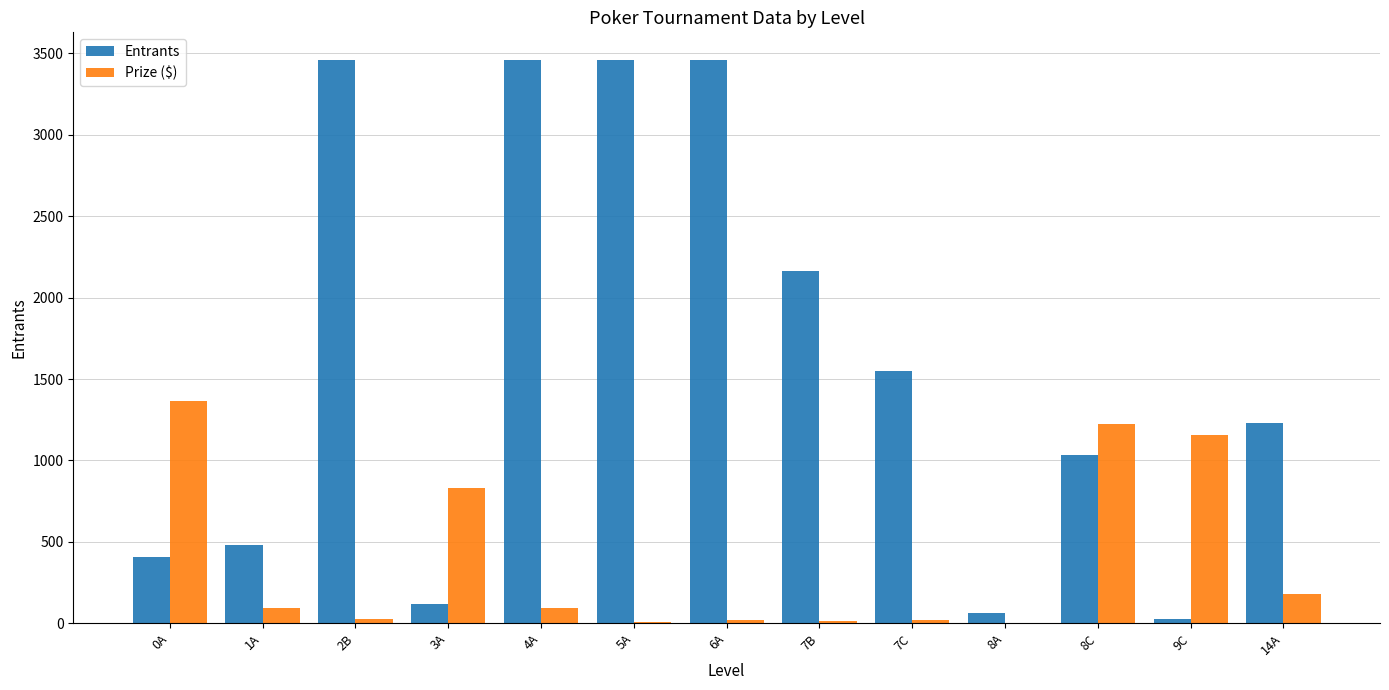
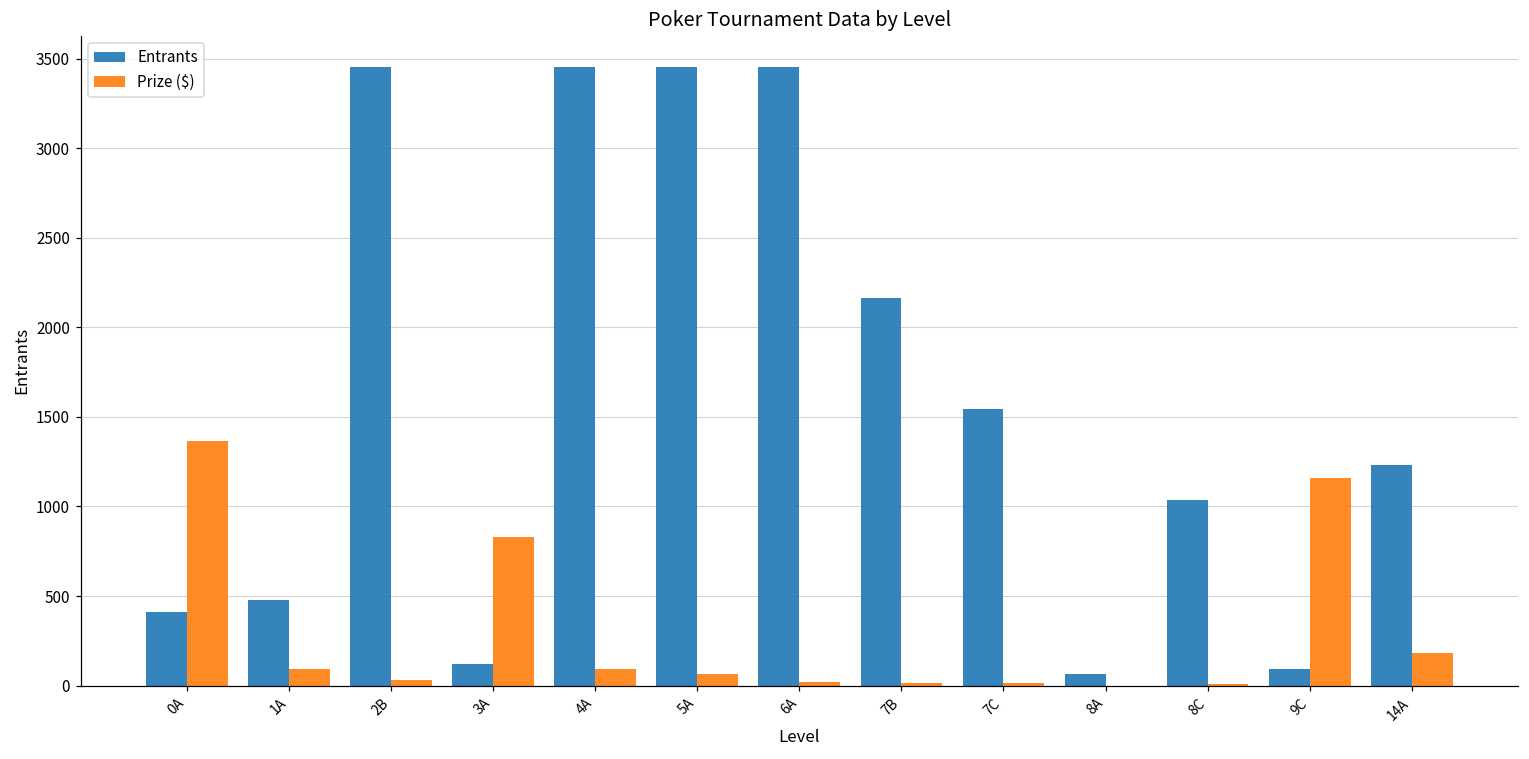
  {
    "Entrants": {
      "0A": 410,
      "1A": 480,
      "2B": 3460,
      "3A": 120,
      "4A": 3460,
      "5A": 3460,
      "6A": 3460,
      "7B": 2170,
      "7C": 1550,
      "8A": 60,
      "8C": 1040,
-     "9C": 30,
+     "9C": 90,
      "14A": 1230
    },
    "Prize ($)": {
      "0A": 1370,
      "1A": 90,
      "2B": 30,
      "3A": 830,
      "4A": 90,
-     "5A": 10,
+     "5A": 60,
      "6A": 20,
      "7C": 20,
      "8A": 0,
-     "8C": 1230,
+     "8C": 10,
      "9C": 1160,
      "14A": 180
    }
  }
